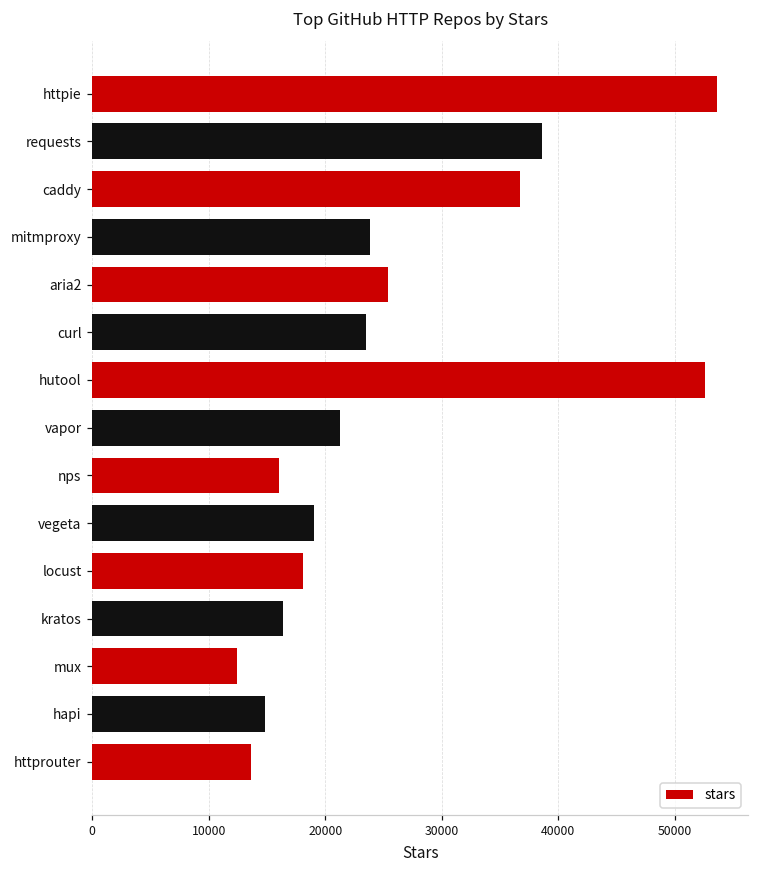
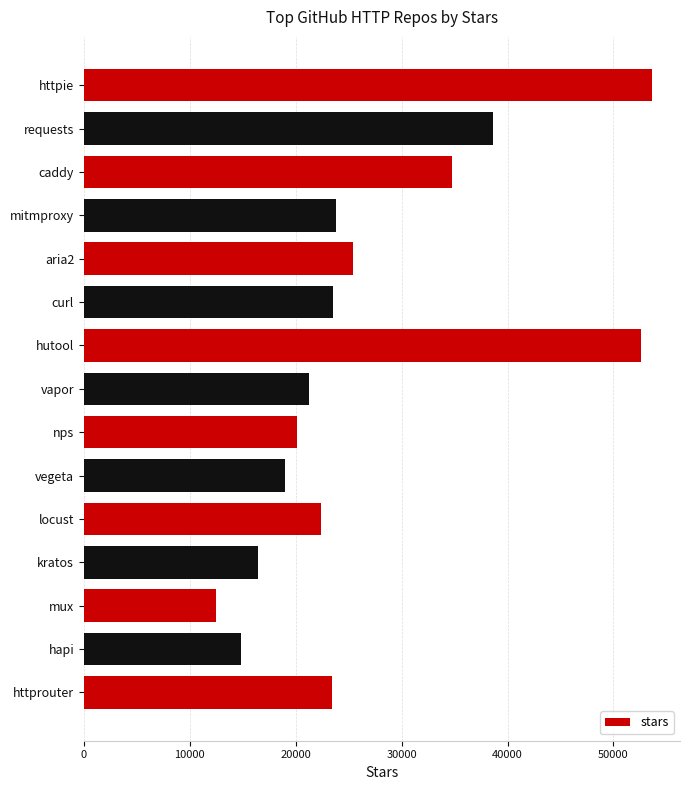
  {
    "httpie": 53600,
    "requests": 38600,
-   "caddy": 36700,
+   "caddy": 34700,
    "mitmproxy": 23800,
    "aria2": 25400,
    "curl": 23500,
    "hutool": 52600,
    "vapor": 21300,
-   "nps": 16000,
+   "nps": 20100,
    "vegeta": 19000,
-   "locust": 18100,
+   "locust": 22400,
    "kratos": 16400,
    "mux": 12500,
    "hapi": 14800,
-   "httprouter": 13600
+   "httprouter": 23400
  }
